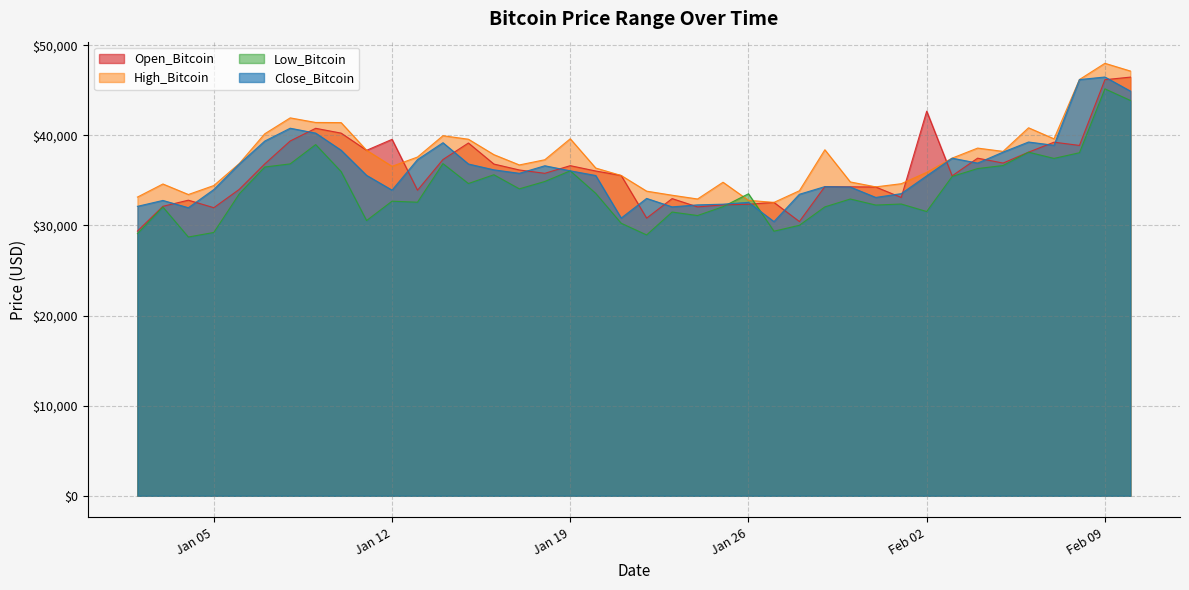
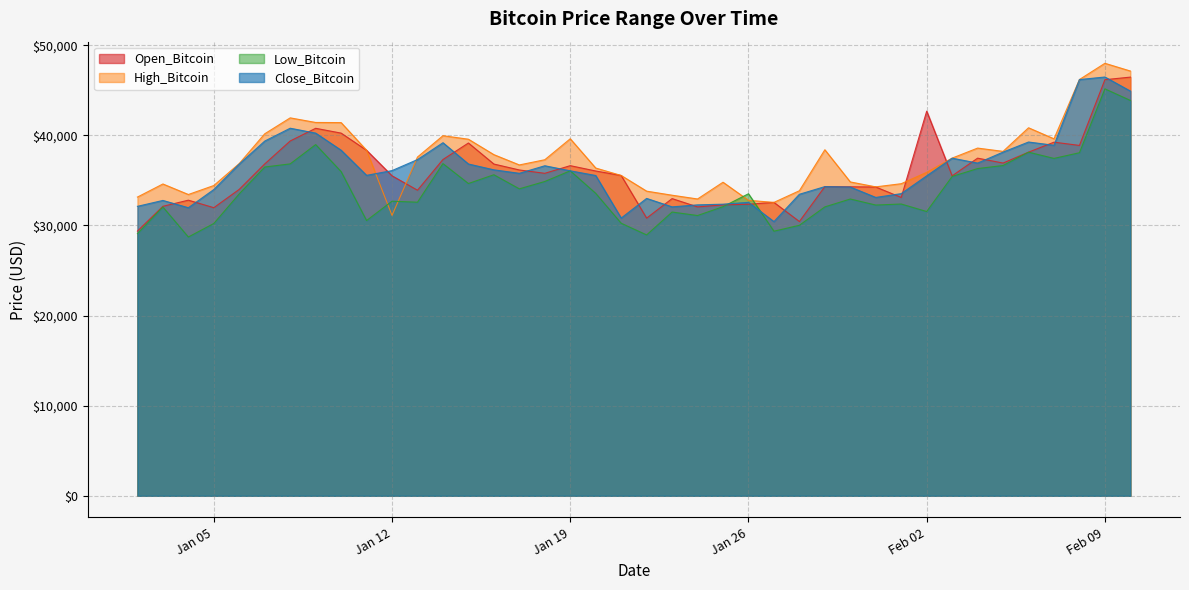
  {
    "Open_Bitcoin": {
      "Jan 05": "$32,000",
-     "Jan 12": "$40,000",
+     "Jan 12": "$36,000",
      "Jan 19": "$37,000",
      "Feb 02": "$43,000",
      "Feb 09": "$46,000"
    },
    "High_Bitcoin": {
      "Jan 05": "$34,000",
-     "Jan 12": "$37,000",
+     "Jan 12": "$31,000",
      "Jan 19": "$40,000",
      "Feb 02": "$36,000",
      "Feb 09": "$48,000"
    },
    "Low_Bitcoin": {
-     "Jan 05": "$29,000",
+     "Jan 05": "$30,000",
      "Jan 12": "$33,000",
      "Jan 26": "$34,000",
      "Feb 02": "$32,000",
      "Feb 09": "$45,000"
    },
    "Close_Bitcoin": {
      "Jan 05": "$34,000",
-     "Jan 12": "$34,000",
+     "Jan 12": "$36,000",
      "Feb 02": "$36,000",
      "Feb 09": "$46,000"
    }
  }
